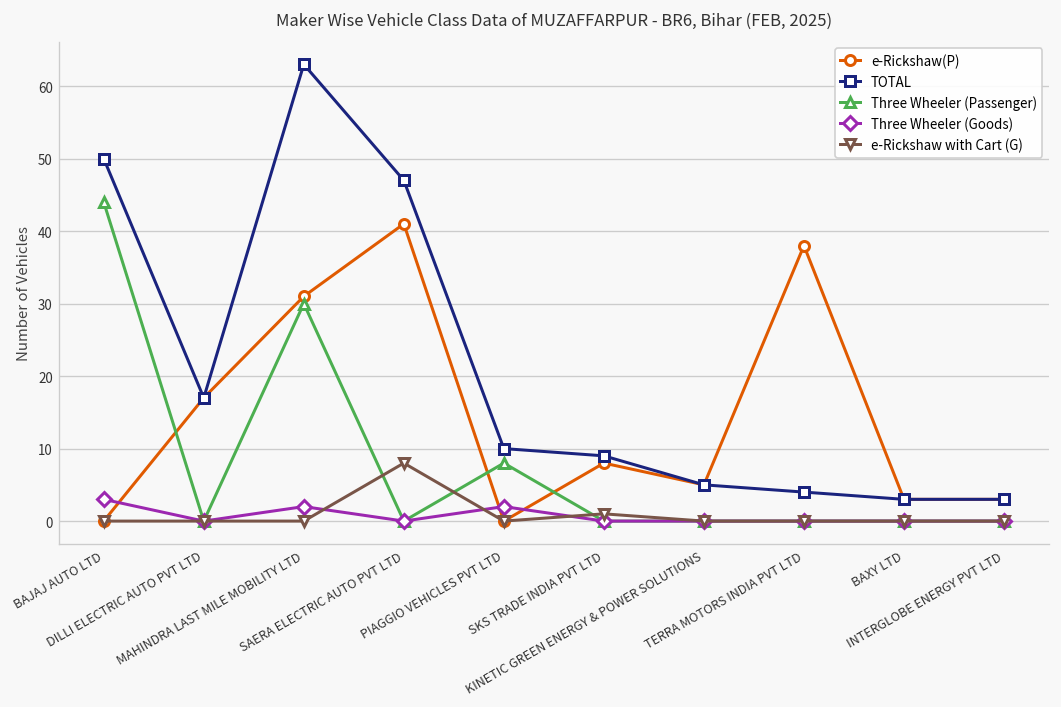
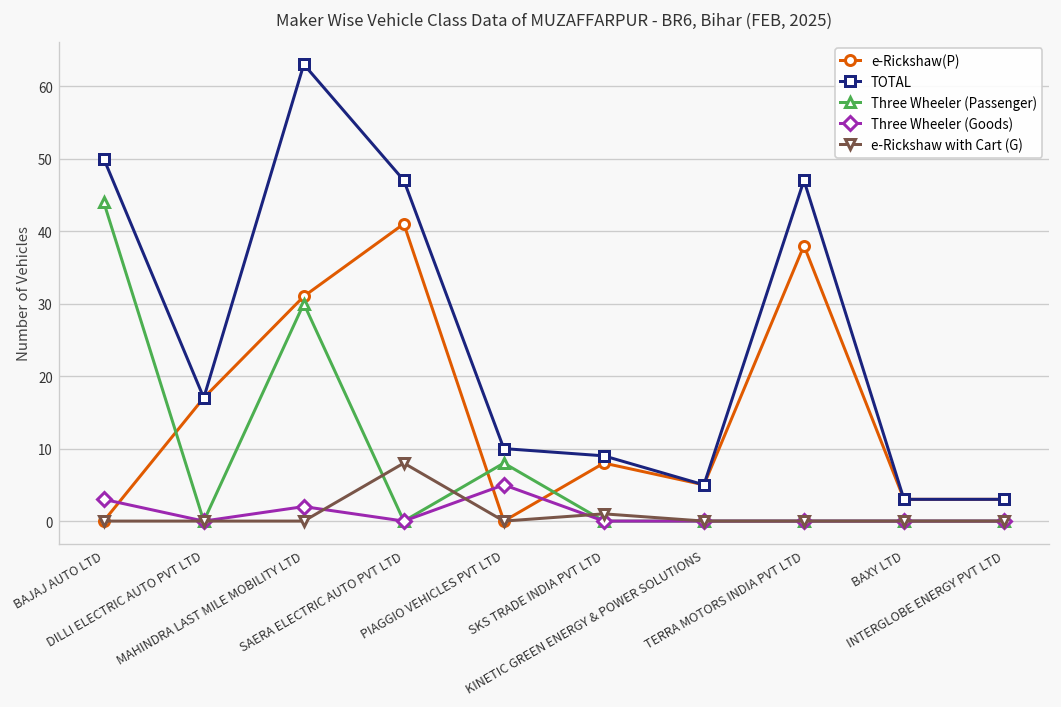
  {
    "e-Rickshaw(P)": {
      "MAHINDRA LAST MILE MOBILITY LTD": 31,
      "SAERA ELECTRIC AUTO PVT LTD": 41,
      "SKS TRADE INDIA PVT LTD": 8,
      "TERRA MOTORS INDIA PVT LTD": 38
    },
    "TOTAL": {
      "BAJAJ AUTO LTD": 50,
      "MAHINDRA LAST MILE MOBILITY LTD": 63,
      "SAERA ELECTRIC AUTO PVT LTD": 47,
      "PIAGGIO VEHICLES PVT LTD": 10,
      "SKS TRADE INDIA PVT LTD": 9,
-     "TERRA MOTORS INDIA PVT LTD": 4
+     "TERRA MOTORS INDIA PVT LTD": 47
    },
    "Three Wheeler (Passenger)": {
      "BAJAJ AUTO LTD": 44,
      "MAHINDRA LAST MILE MOBILITY LTD": 30,
      "PIAGGIO VEHICLES PVT LTD": 8
    },
    "Three Wheeler (Goods)": {
      "BAJAJ AUTO LTD": 3,
      "MAHINDRA LAST MILE MOBILITY LTD": 2,
-     "PIAGGIO VEHICLES PVT LTD": 2
+     "PIAGGIO VEHICLES PVT LTD": 5
    },
    "e-Rickshaw with Cart (G)": {
      "MAHINDRA LAST MILE MOBILITY LTD": 0,
      "SAERA ELECTRIC AUTO PVT LTD": 8,
      "SKS TRADE INDIA PVT LTD": 1
    }
  }
